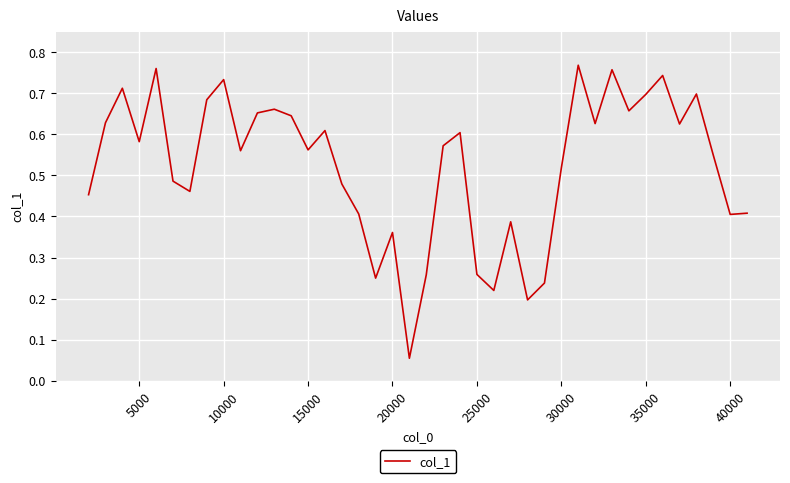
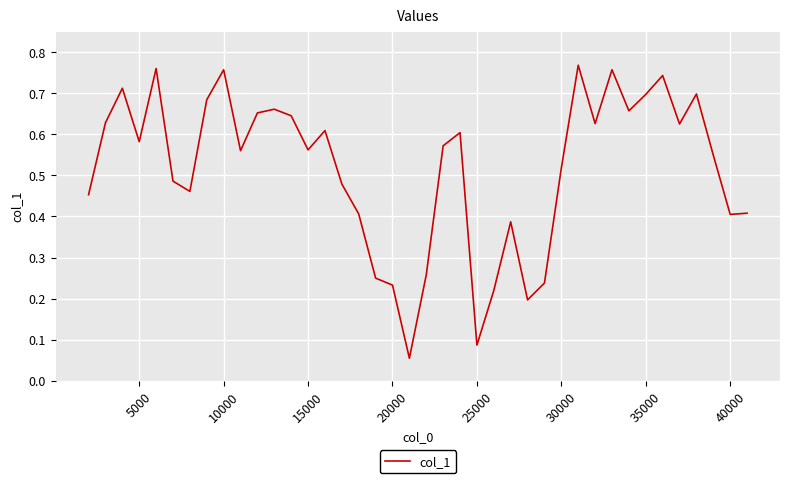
  {
    "5000": 0.58,
-   "10000": 0.73,
+   "10000": 0.76,
    "15000": 0.56,
-   "20000": 0.36,
-   "25000": 0.26,
+   "20000": 0.23,
+   "25000": 0.09,
    "30000": 0.52,
    "35000": 0.70,
    "40000": 0.41
  }
